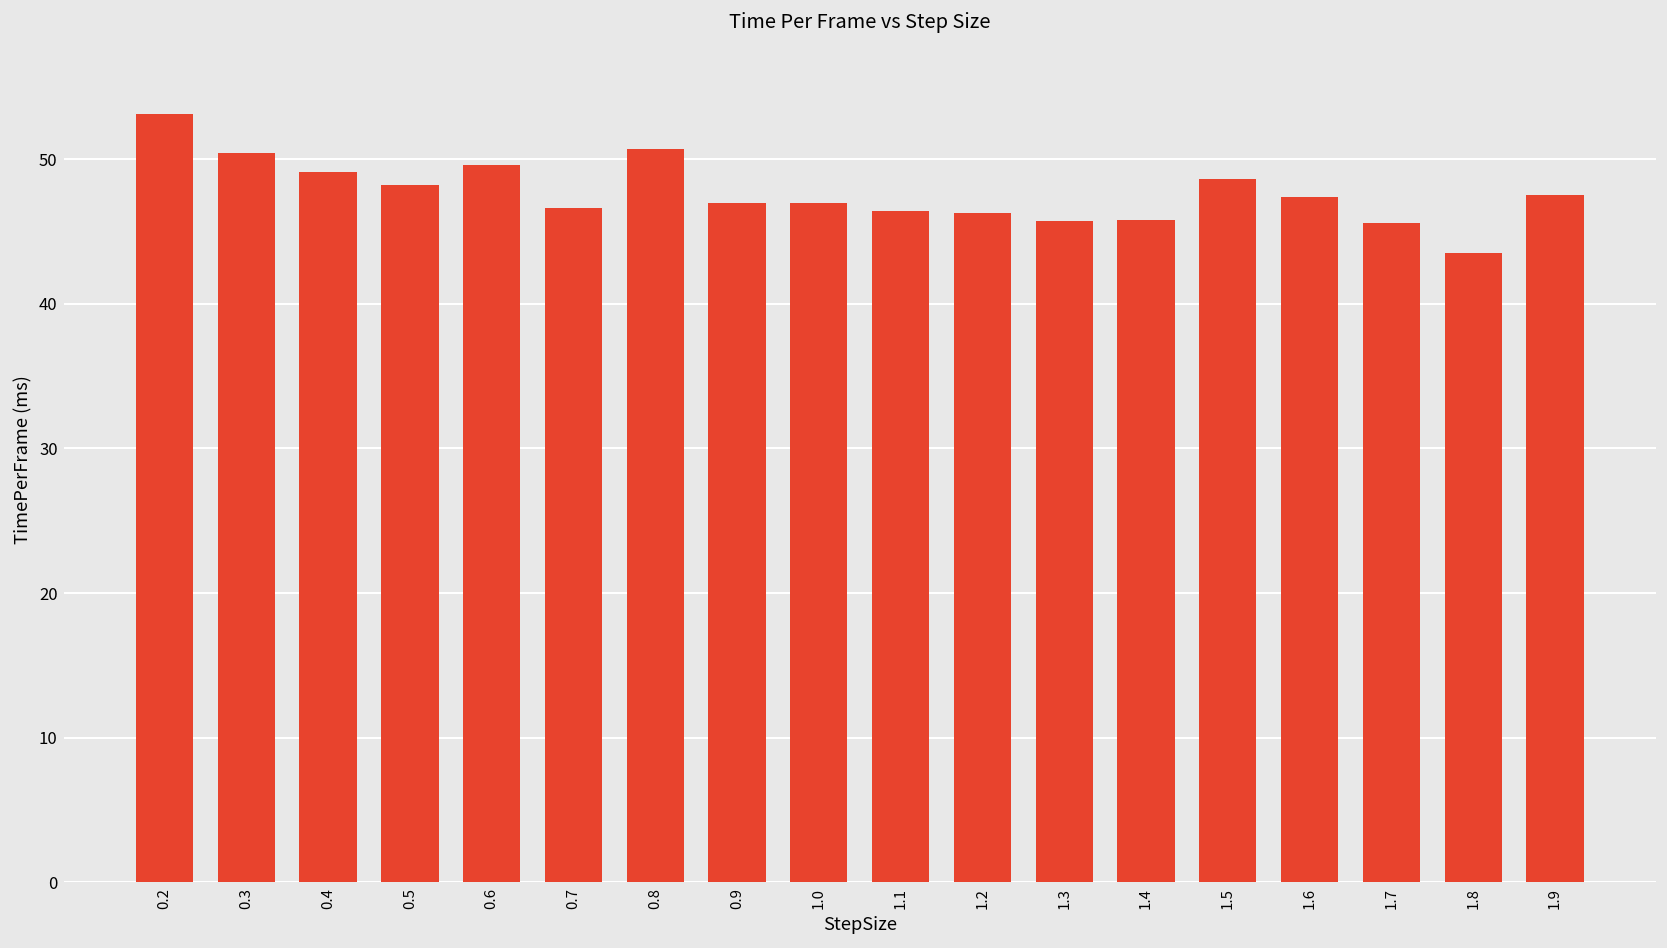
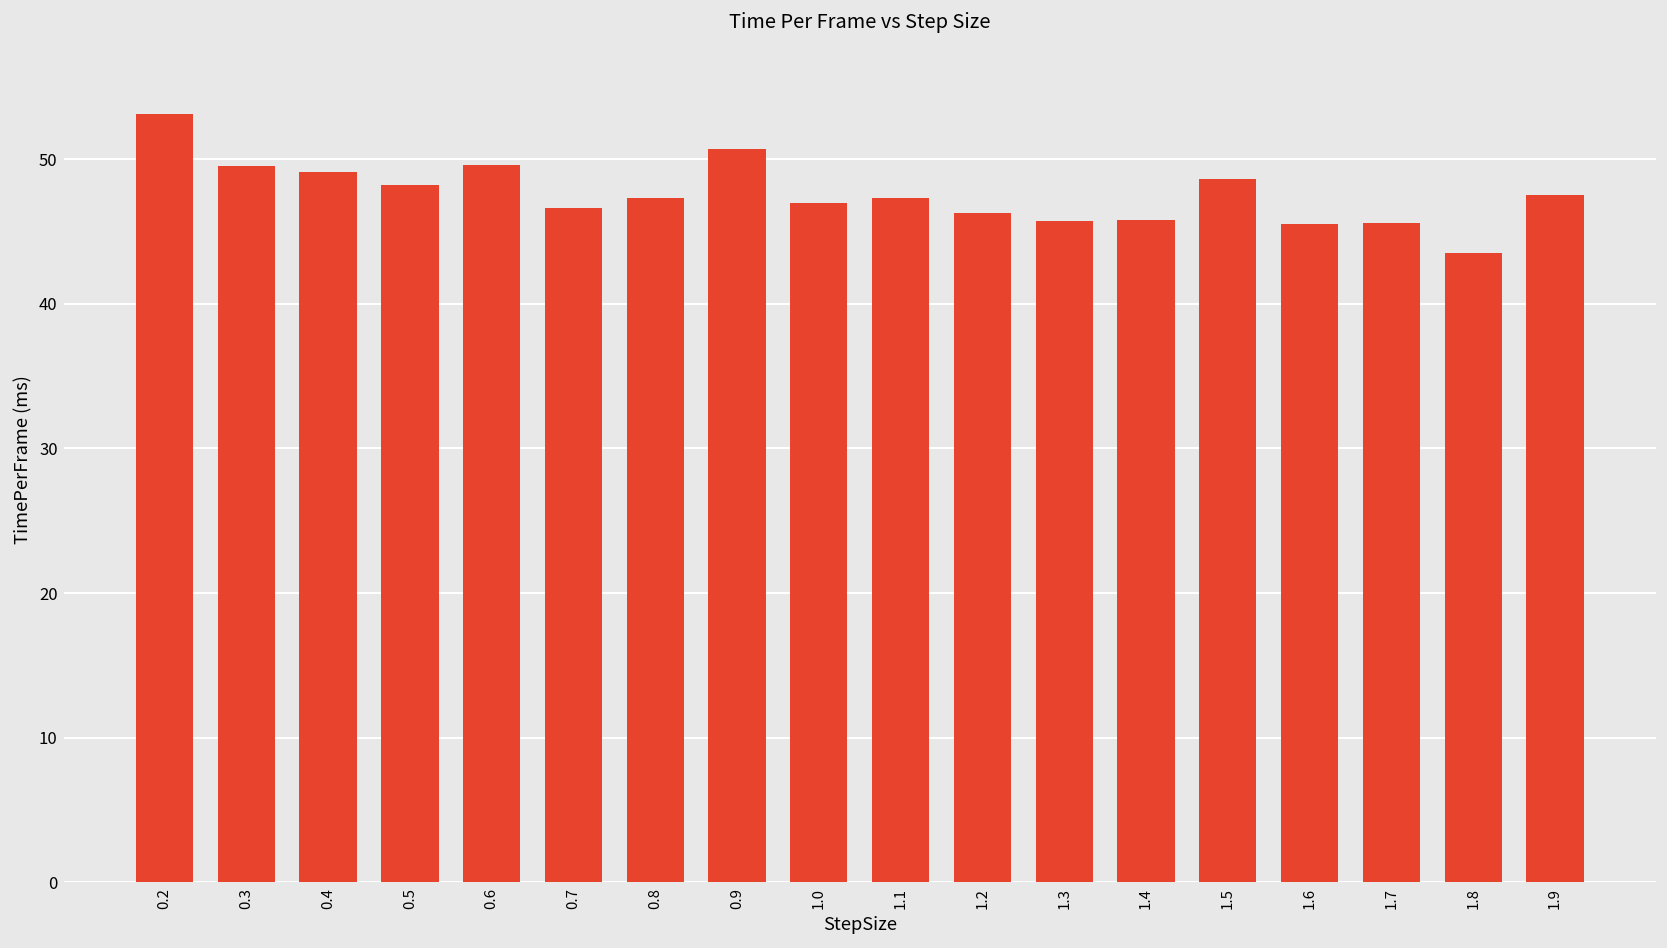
  {
    "0.2": 53.1,
-   "0.3": 50.4,
+   "0.3": 49.5,
    "0.4": 49.1,
    "0.5": 48.2,
    "0.6": 49.6,
    "0.7": 46.6,
-   "0.8": 50.7,
-   "0.9": 47.0,
+   "0.8": 47.3,
+   "0.9": 50.7,
    "1.0": 47.0,
-   "1.1": 46.4,
+   "1.1": 47.3,
    "1.2": 46.3,
    "1.3": 45.7,
    "1.4": 45.8,
    "1.5": 48.6,
-   "1.6": 47.4,
+   "1.6": 45.5,
    "1.7": 45.6,
    "1.8": 43.5,
    "1.9": 47.5
  }
